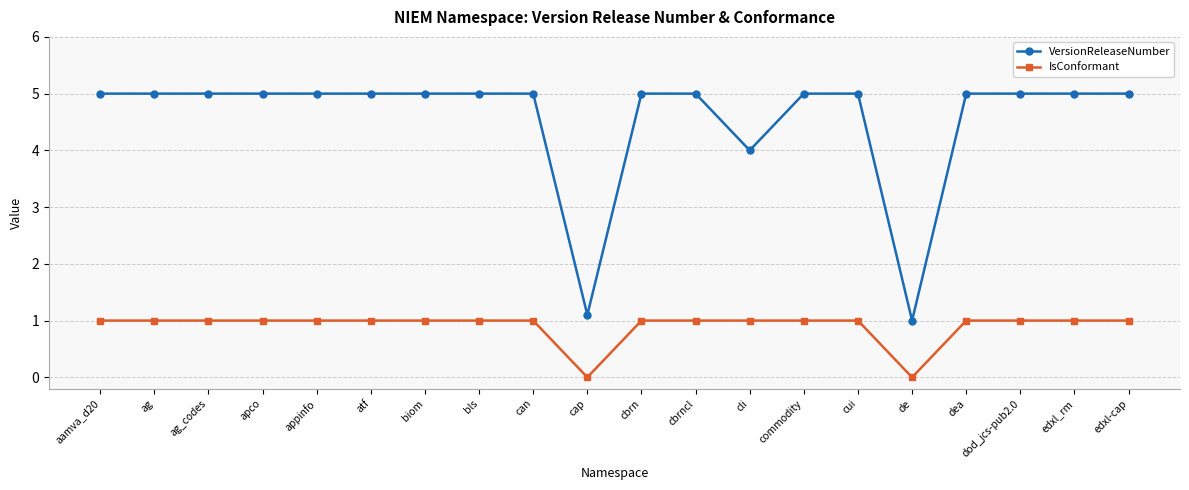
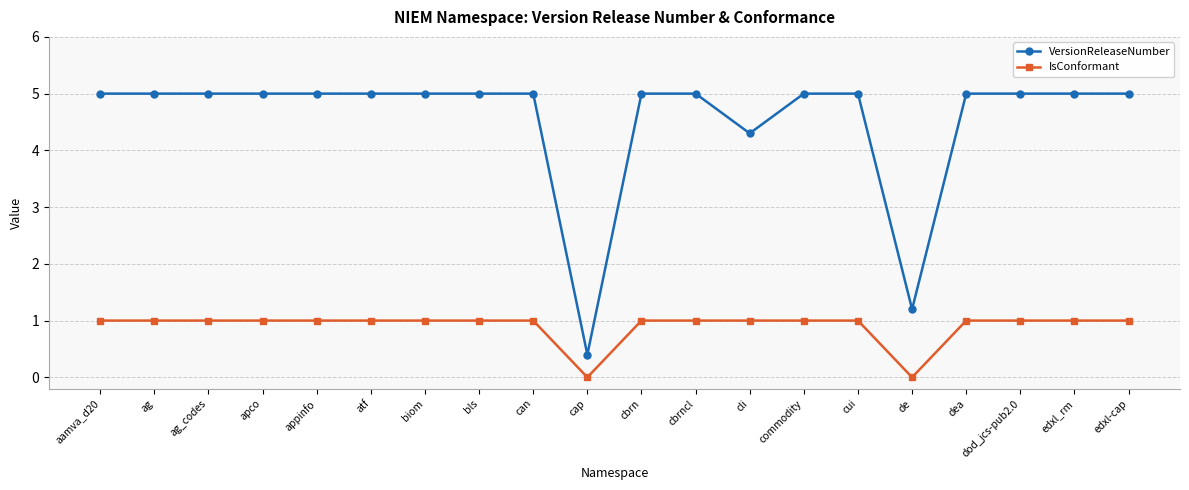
  {
    "VersionReleaseNumber": {
      "aamva_d20": 5.0,
      "ag": 5.0,
      "ag_codes": 5.0,
      "apco": 5.0,
      "appinfo": 5.0,
      "atf": 5.0,
      "biom": 5.0,
      "bls": 5.0,
      "can": 5.0,
-     "cap": 1.1,
+     "cap": 0.4,
      "cbrn": 5.0,
      "cbrncl": 5.0,
-     "cli": 4.0,
+     "cli": 4.3,
      "commodity": 5.0,
      "cui": 5.0,
-     "de": 1.0,
+     "de": 1.2,
      "dea": 5.0,
      "dod_jcs-pub2.0": 5.0,
      "edxl_rm": 5.0,
      "edxl-cap": 5.0
    },
    "IsConformant": {
      "aamva_d20": 1.0,
      "ag": 1.0,
      "ag_codes": 1.0,
      "apco": 1.0,
      "appinfo": 1.0,
      "atf": 1.0,
      "biom": 1.0,
      "bls": 1.0,
      "can": 1.0,
      "cap": 0.0,
      "cbrn": 1.0,
      "cbrncl": 1.0,
      "cli": 1.0,
      "commodity": 1.0,
      "cui": 1.0,
      "de": 0.0,
      "dea": 1.0,
      "dod_jcs-pub2.0": 1.0,
      "edxl_rm": 1.0,
      "edxl-cap": 1.0
    }
  }
